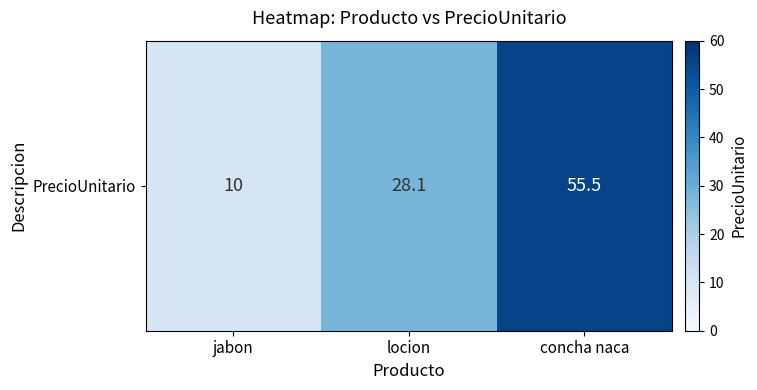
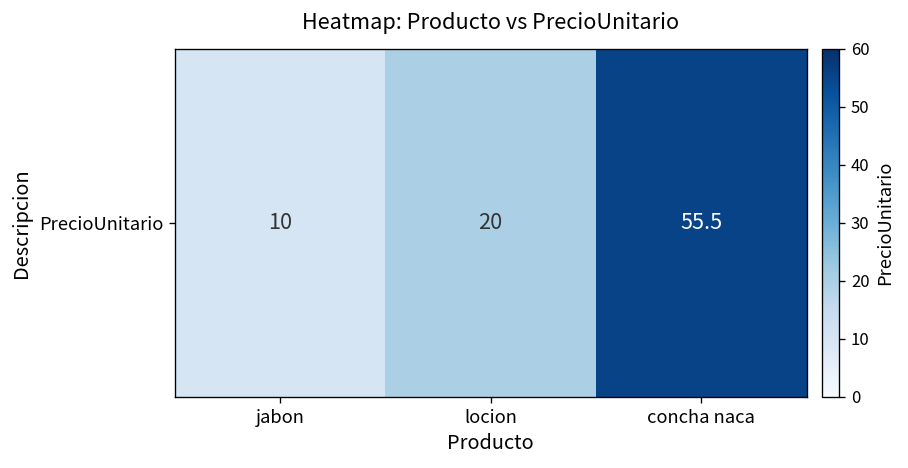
  {
    "PrecioUnitario": {
      "jabon": 10,
-     "locion": 28.1,
+     "locion": 20,
      "concha naca": 55.5
    }
  }
